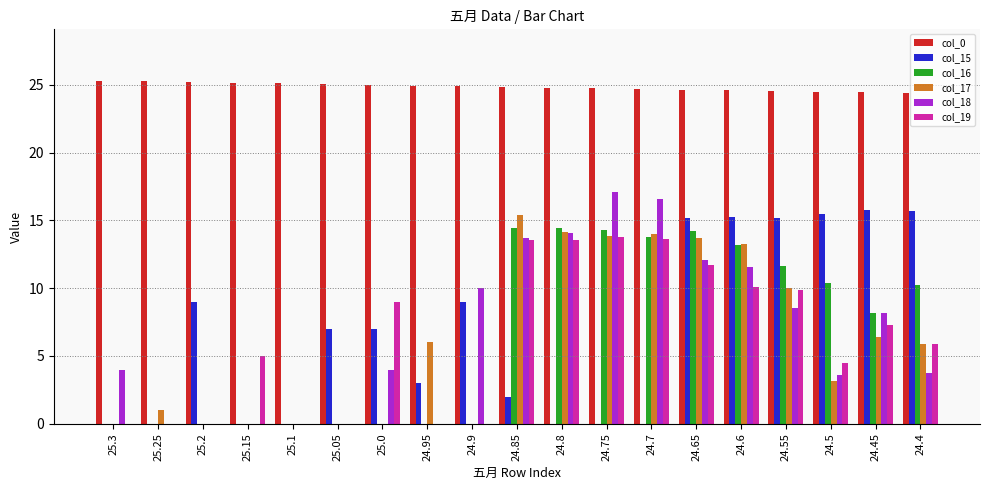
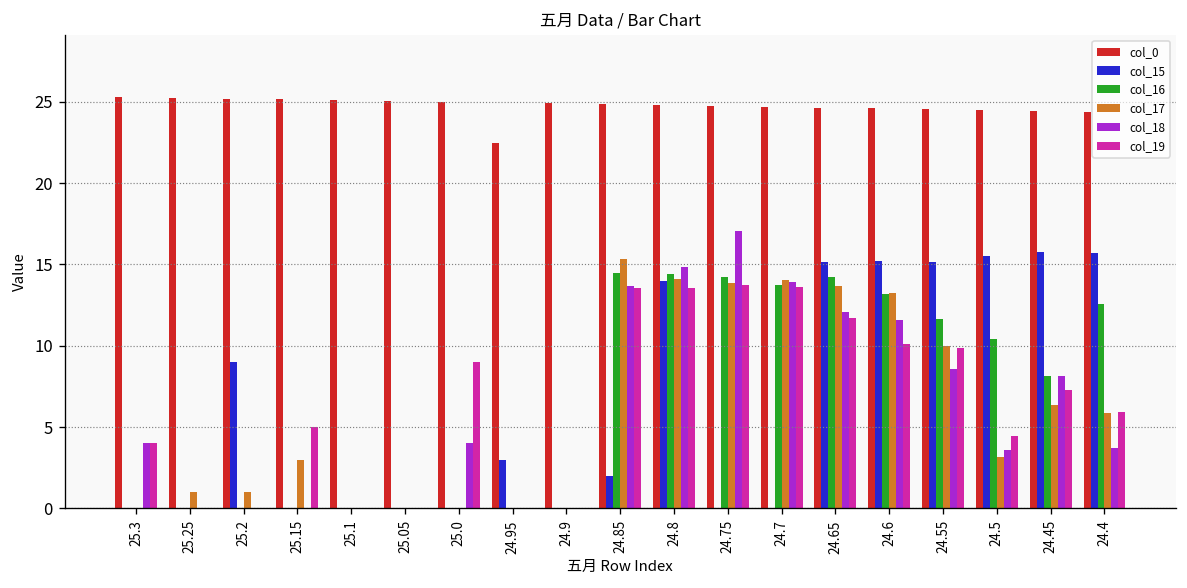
  {
    "col_0": {
      "25.3": 25.3,
      "25.25": 25.3,
      "25.2": 25.2,
      "25.15": 25.2,
      "25.1": 25.1,
      "25.05": 25.1,
      "25.0": 25.0,
-     "24.95": 25.0,
+     "24.95": 22.5,
      "24.9": 24.9,
      "24.85": 24.9,
      "24.8": 24.8,
      "24.75": 24.8,
      "24.7": 24.7,
      "24.65": 24.7,
      "24.6": 24.6,
      "24.55": 24.6,
      "24.5": 24.5,
      "24.45": 24.5,
      "24.4": 24.4
    },
    "col_15": {
      "25.3": 0,
      "25.25": 0,
      "25.2": 9,
      "25.15": 0,
      "25.1": 0,
-     "25.05": 7,
-     "25.0": 7,
+     "25.05": 0,
+     "25.0": 0,
      "24.95": 3,
-     "24.9": 9,
+     "24.9": 0,
      "24.85": 2,
-     "24.8": 0,
+     "24.8": 14,
      "24.75": 0,
      "24.7": 0,
      "24.65": 15,
      "24.6": 15.2,
      "24.55": 15,
      "24.5": 15.5,
      "24.45": 15.8,
      "24.4": 15.7
    },
    "col_16": {
      "25.3": 0.0,
      "25.25": 0.0,
      "25.2": 0.0,
      "25.15": 0.0,
      "25.1": 0.0,
      "25.05": 0.0,
      "25.0": 0.0,
      "24.95": 0.0,
      "24.9": 0.0,
      "24.85": 14.4,
      "24.8": 14.4,
      "24.75": 14.3,
      "24.7": 13.8,
      "24.65": 14.2,
      "24.6": 13.2,
      "24.55": 11.7,
      "24.5": 10.4,
      "24.45": 8.2,
-     "24.4": 10.2
+     "24.4": 12.6
    },
    "col_17": {
      "25.3": 0,
      "25.25": 1,
-     "25.2": 0,
-     "25.15": 0,
+     "25.2": 1,
+     "25.15": 3,
      "25.1": 0,
      "25.05": 0,
      "25.0": 0,
-     "24.95": 6,
+     "24.95": 0,
      "24.9": 0,
      "24.85": 15.4,
      "24.8": 14,
      "24.75": 14,
      "24.7": 14,
      "24.65": 13.7,
      "24.6": 13.2,
      "24.55": 10,
      "24.5": 3,
      "24.45": 6.4,
      "24.4": 6
    },
    "col_18": {
      "25.3": 4.0,
      "25.25": 0.0,
      "25.2": 0.0,
      "25.15": 0.0,
      "25.1": 0.0,
      "25.05": 0.0,
      "25.0": 4.0,
      "24.95": 0.0,
-     "24.9": 10,
+     "24.9": 0,
      "24.85": 13.7,
-     "24.8": 14.1,
+     "24.8": 14.9,
      "24.75": 17.1,
-     "24.7": 16.6,
+     "24.7": 14.0,
      "24.65": 12.1,
      "24.6": 11.6,
      "24.55": 8.6,
      "24.5": 3.6,
      "24.45": 8.2,
      "24.4": 3.7
    },
    "col_19": {
-     "25.3": 0,
+     "25.3": 4,
      "25.25": 0,
      "25.2": 0,
      "25.15": 5,
      "25.1": 0,
      "25.05": 0,
      "25.0": 9,
      "24.95": 0,
      "24.9": 0,
      "24.85": 13.5,
      "24.8": 13.6,
      "24.75": 13.7,
      "24.7": 13.6,
      "24.65": 11.7,
      "24.6": 10,
      "24.55": 10,
      "24.5": 4.5,
      "24.45": 7.3,
      "24.4": 6
    }
  }
